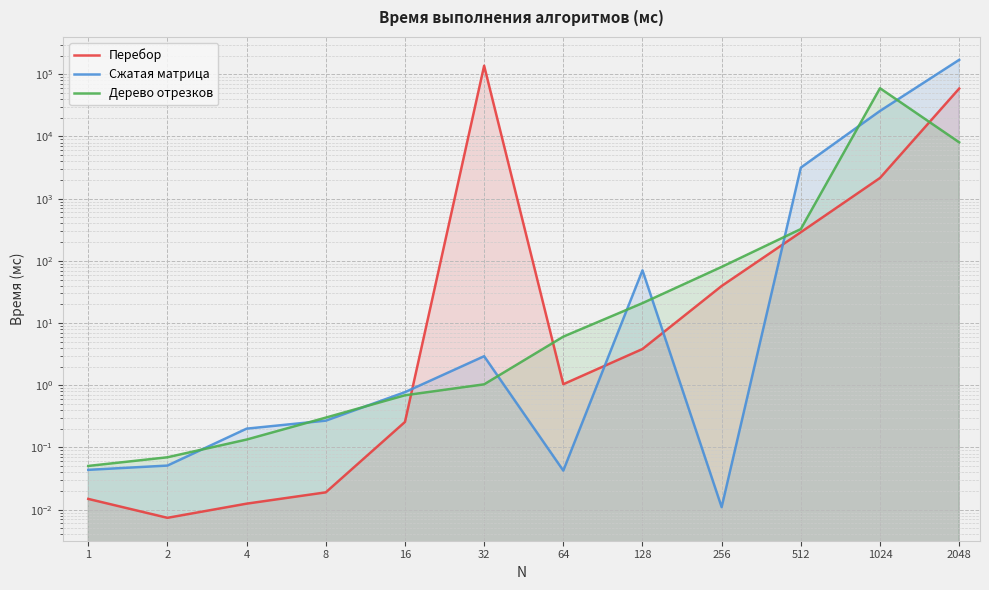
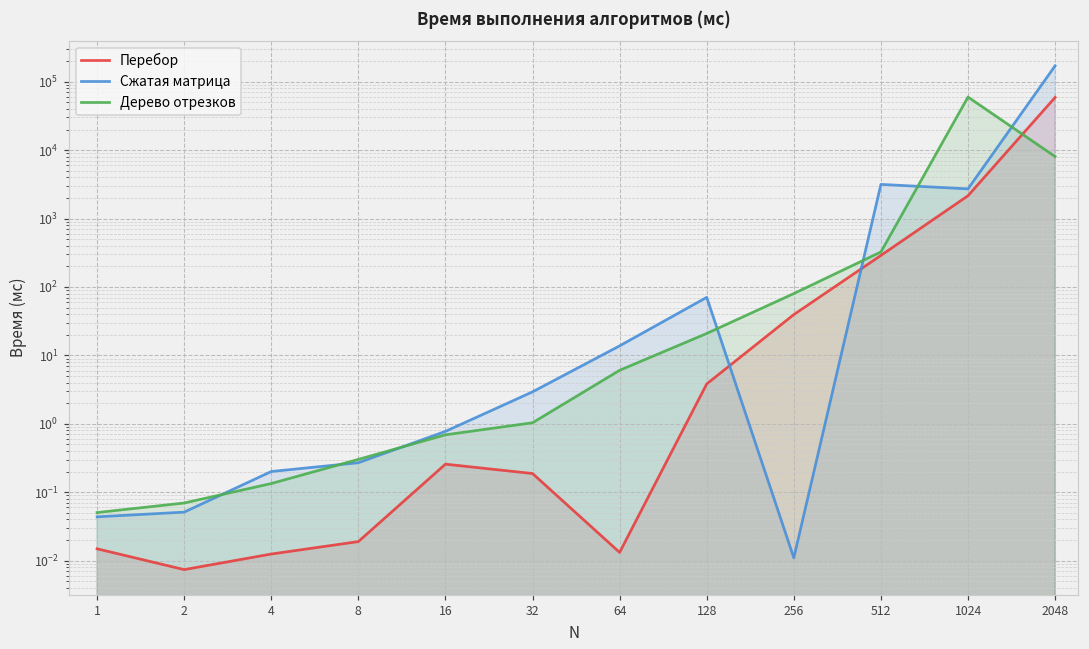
  {
    "Перебор": {
      "1": 0.015,
      "2": 0.007,
      "4": 0.013,
      "8": 0.019,
      "16": 0.26,
-     "32": 140000,
-     "64": 1.0,
+     "32": 0.19,
+     "64": 0.013,
      "128": 4,
      "256": 40,
      "512": 300,
      "1024": 2200,
      "2048": 60000
    },
    "Сжатая матрица": {
      "1": 0.04,
      "2": 0.05,
      "4": 0.20,
      "8": 0.27,
      "16": 0.8,
      "32": 3,
-     "64": 0.04,
+     "64": 14,
      "128": 70,
      "256": 0.01,
      "512": 3000,
-     "1024": 26000,
+     "1024": 3000,
      "2048": 170000
    },
    "Дерево отрезков": {
      "1": 0.05,
      "2": 0.07,
      "4": 0.13,
      "8": 0.3,
      "16": 0.7,
      "32": 1.0,
      "64": 6,
      "128": 21,
      "256": 80,
      "512": 300,
      "1024": 60000,
      "2048": 8000
    }
  }
